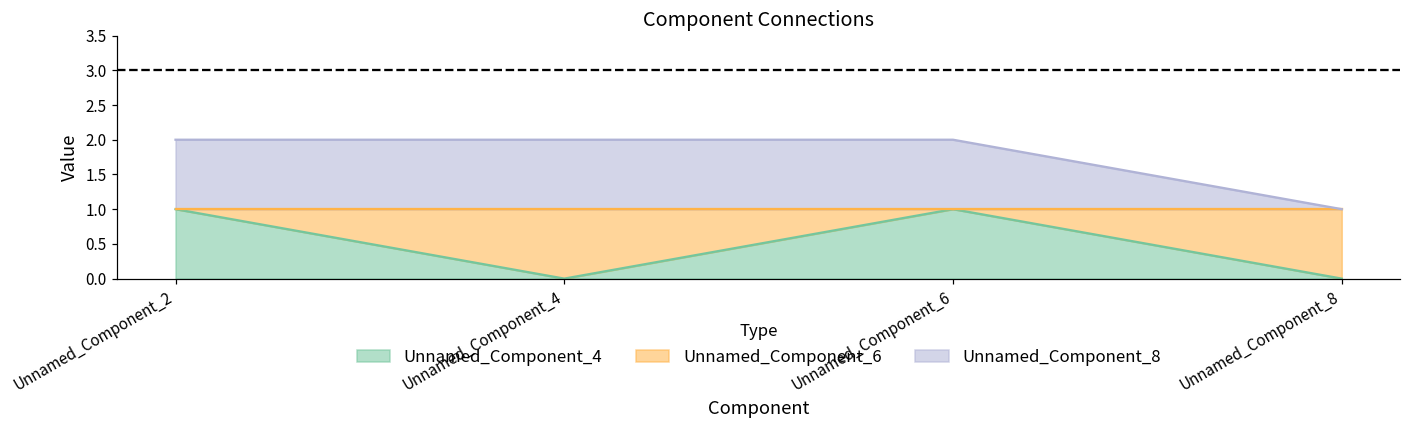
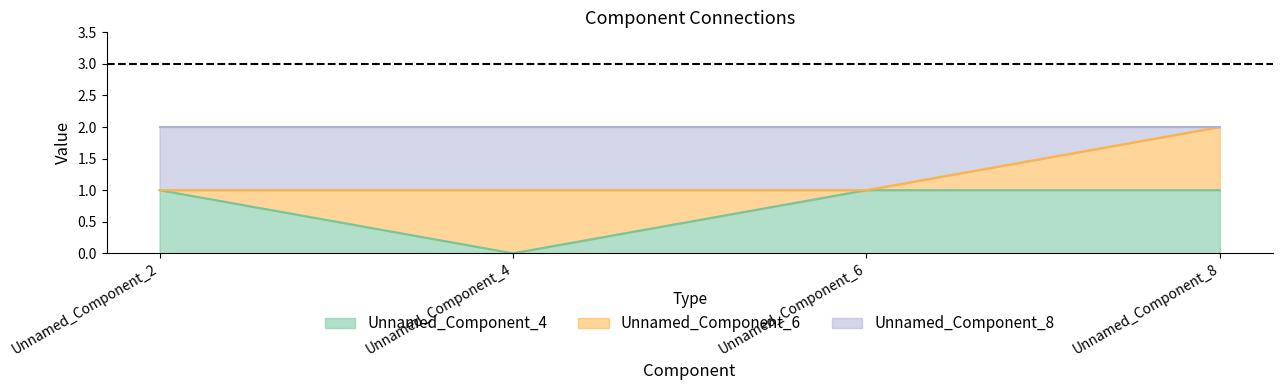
  {
    "Unnamed_Component_4": {
      "Unnamed_Component_4": 0,
-     "Unnamed_Component_8": 0
+     "Unnamed_Component_8": 1
    },
    "Unnamed_Component_6": {
      "Unnamed_Component_4": 1
    },
    "Unnamed_Component_8": {
      "Unnamed_Component_2": 1,
      "Unnamed_Component_4": 1,
      "Unnamed_Component_6": 1
    }
  }
